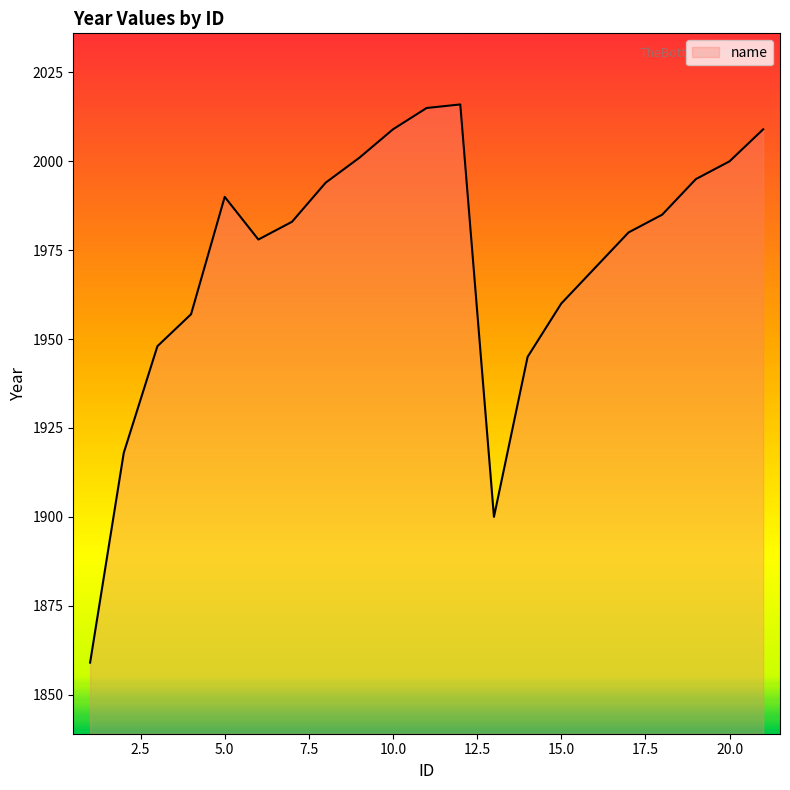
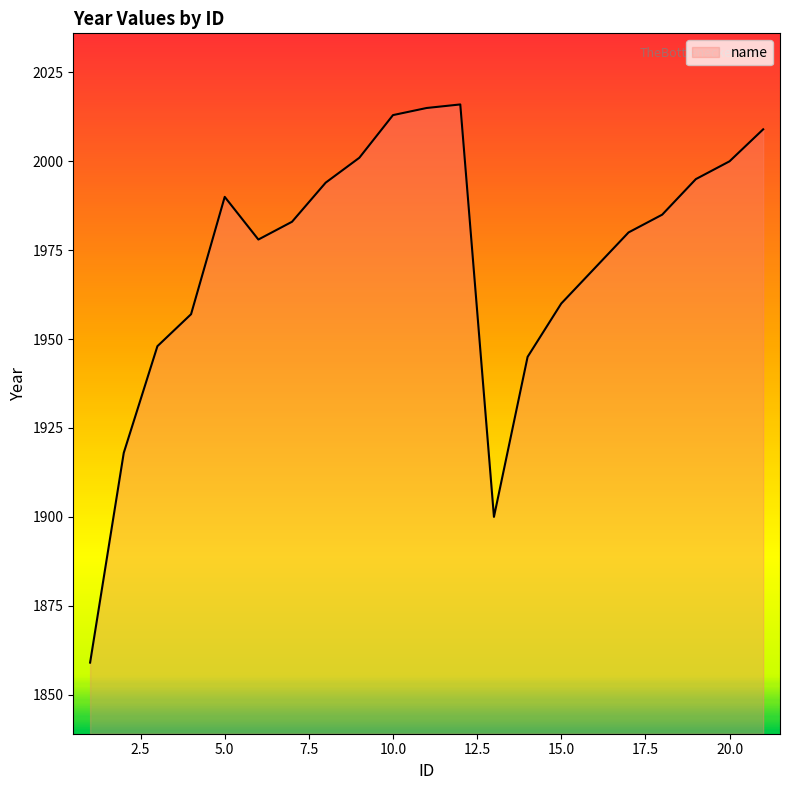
  {
    "5.0": 1990,
-   "10.0": 2009,
+   "10.0": 2013,
    "15.0": 1960,
    "20.0": 2000
  }
